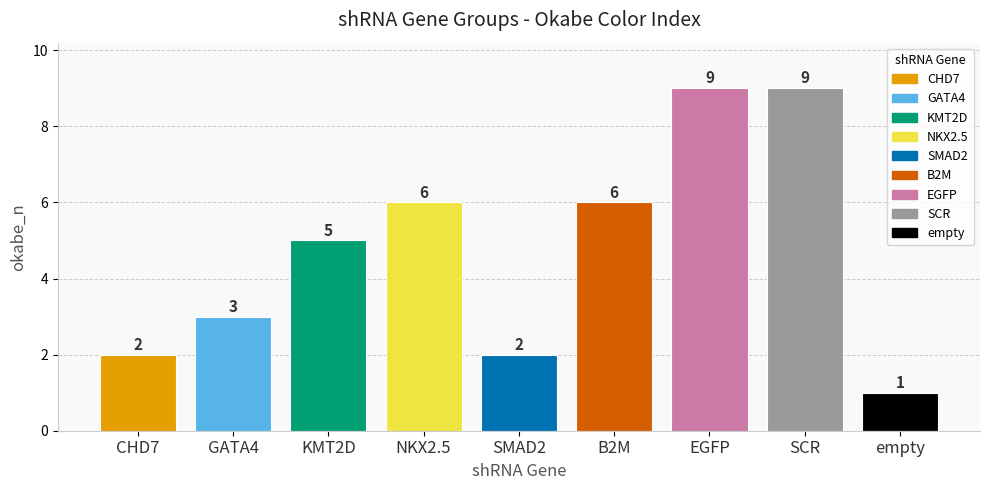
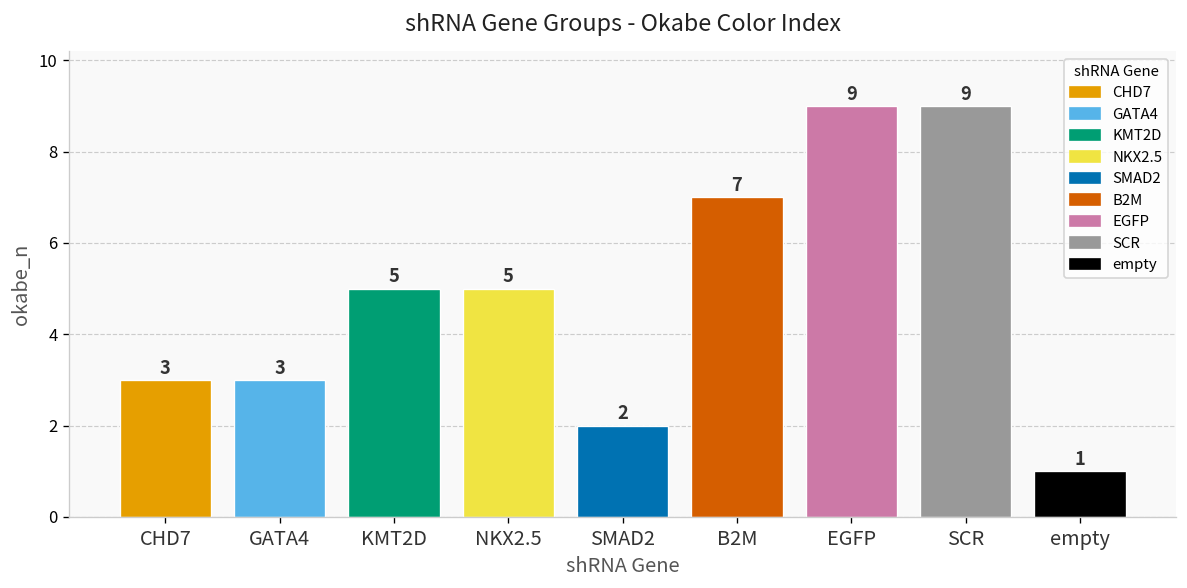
  {
-   "CHD7": 2,
+   "CHD7": 3,
    "GATA4": 3,
    "KMT2D": 5,
-   "NKX2.5": 6,
+   "NKX2.5": 5,
    "SMAD2": 2,
-   "B2M": 6,
+   "B2M": 7,
    "EGFP": 9,
    "SCR": 9,
    "empty": 1
  }
